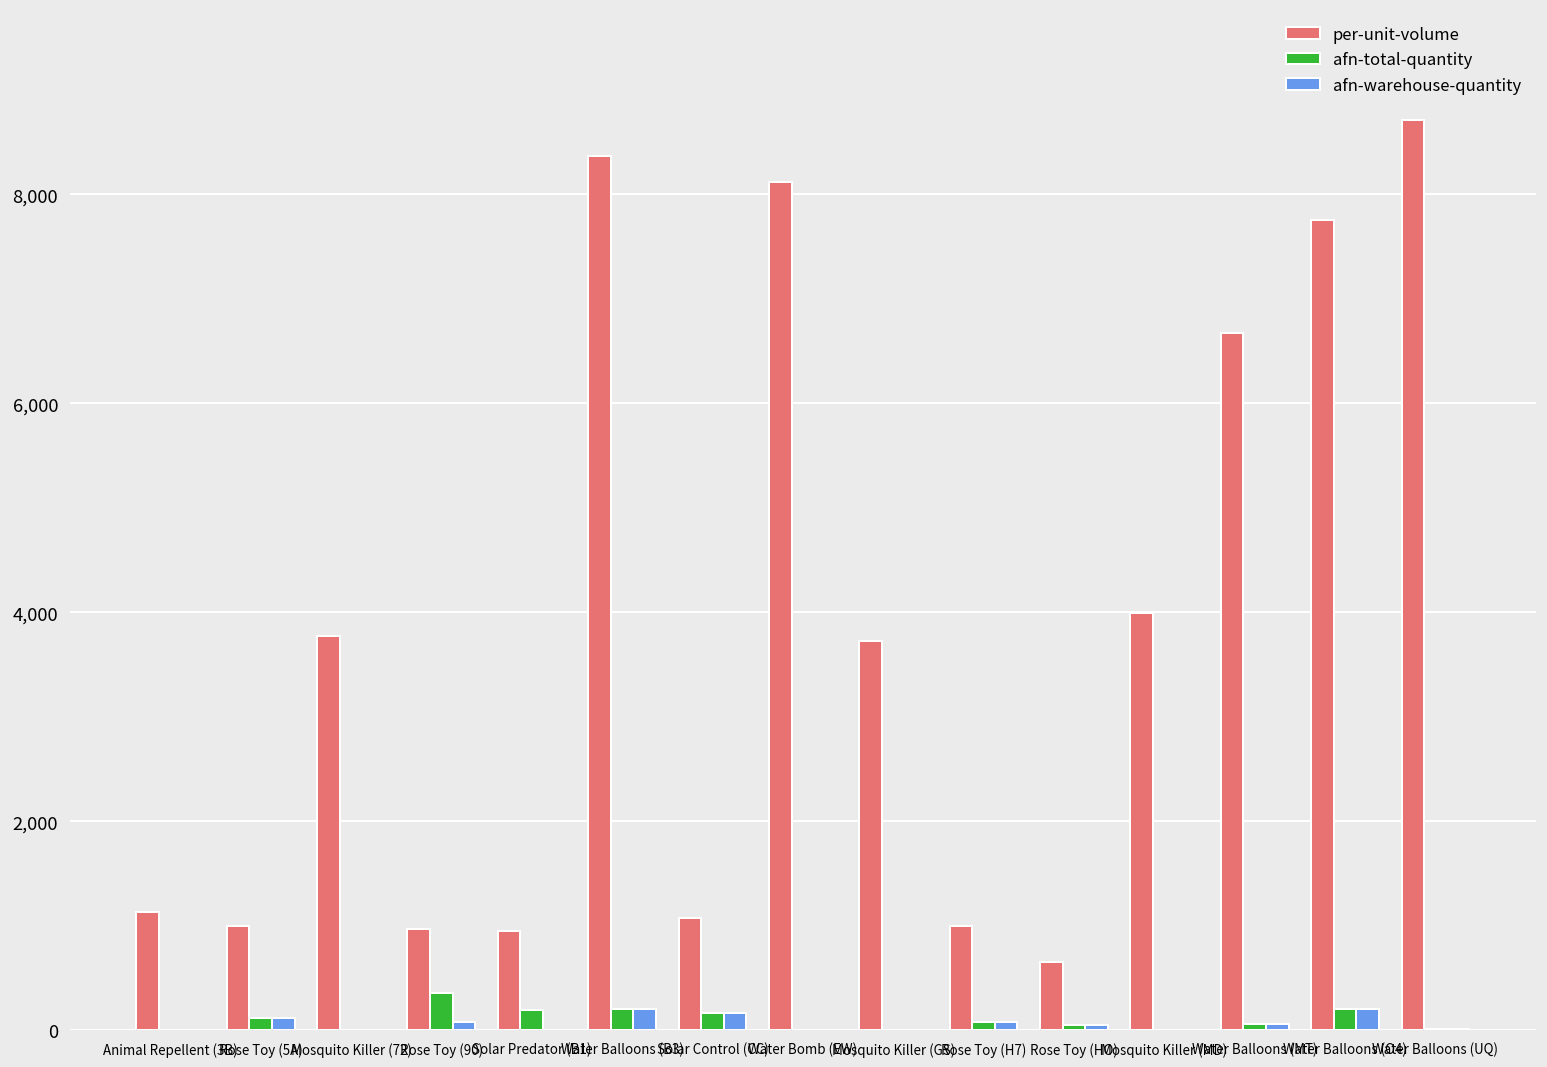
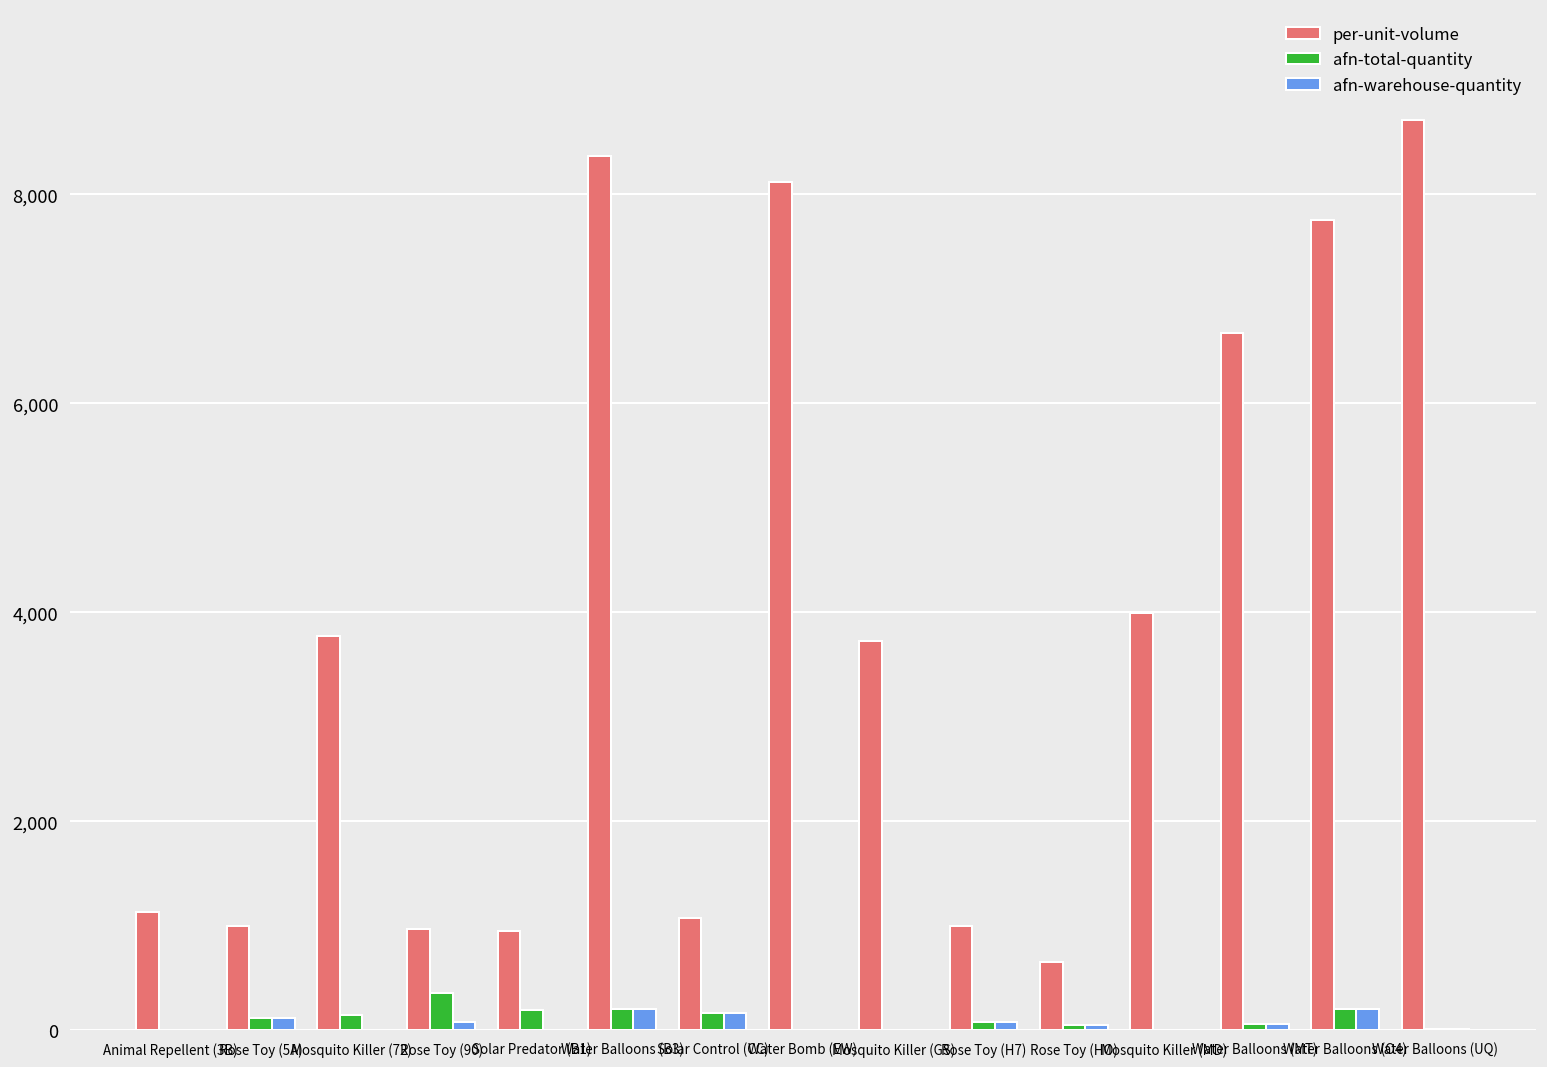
  {
    "afn-total-quantity": {
      "Animal Repellent (3B)": 0,
-     "Mosquito Killer (72)": 0,
+     "Mosquito Killer (72)": 200,
      "Rose Toy (90)": 400
    }
  }
